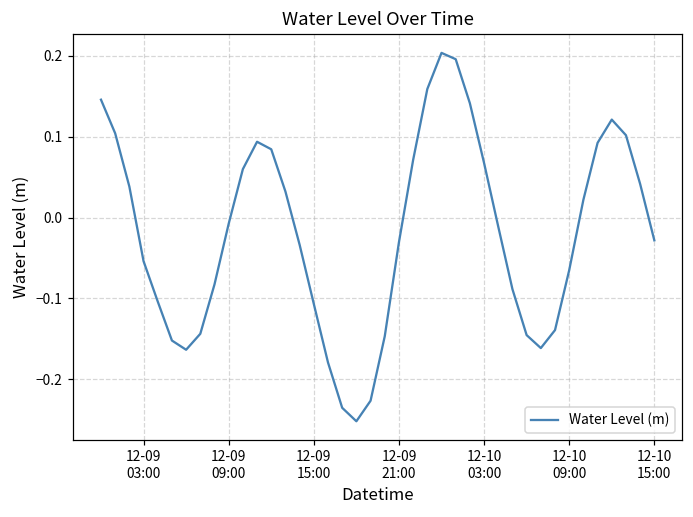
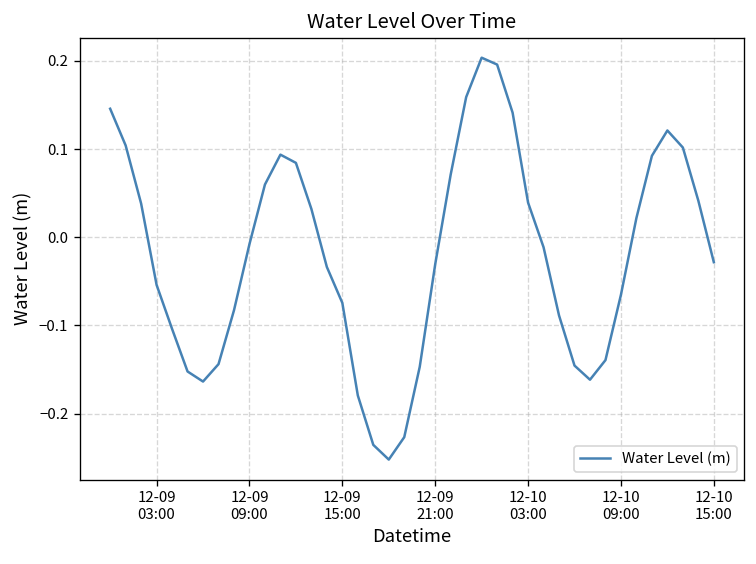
  {
    "12-09 03:00": -0.05,
    "12-09 09:00": -0.01,
-   "12-09 15:00": -0.11,
+   "12-09 15:00": -0.07,
    "12-09 21:00": -0.03,
-   "12-10 03:00": 0.07,
+   "12-10 03:00": 0.04,
    "12-10 09:00": -0.07,
    "12-10 15:00": -0.03
  }
